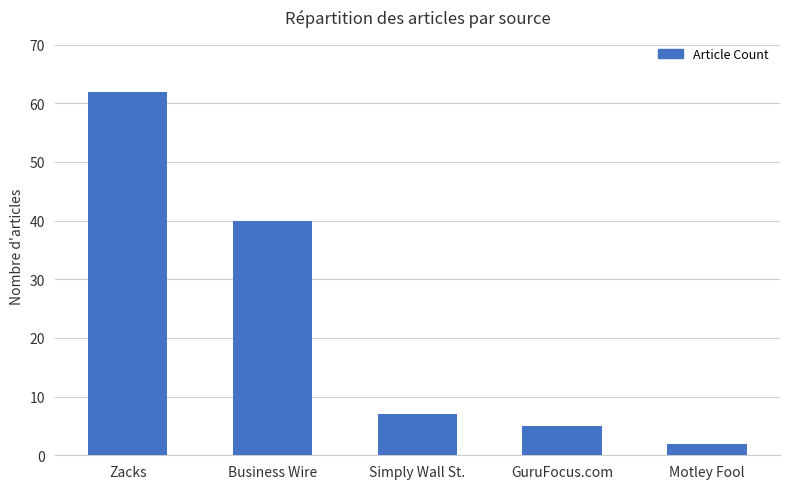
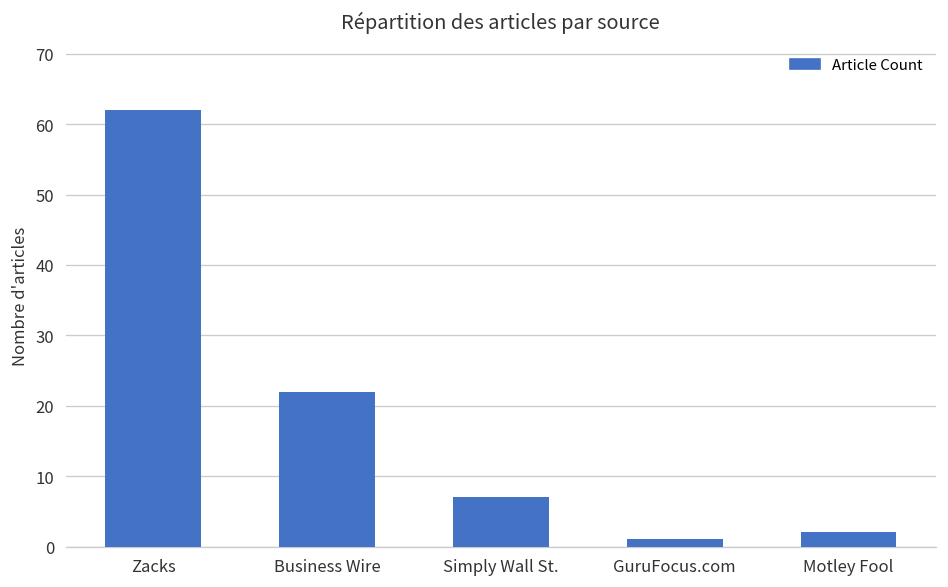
  {
    "Zacks": 62,
-   "Business Wire": 40,
+   "Business Wire": 22,
    "Simply Wall St.": 7,
-   "GuruFocus.com": 5,
+   "GuruFocus.com": 1,
    "Motley Fool": 2
  }
